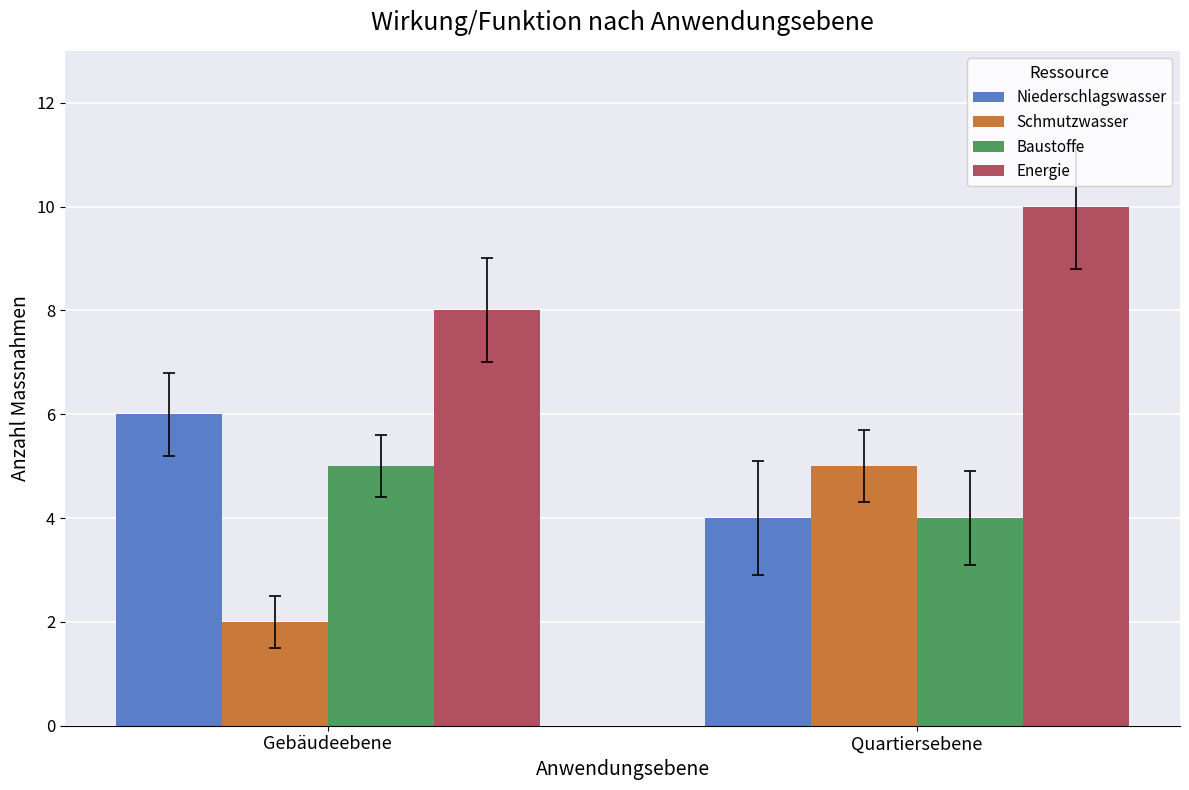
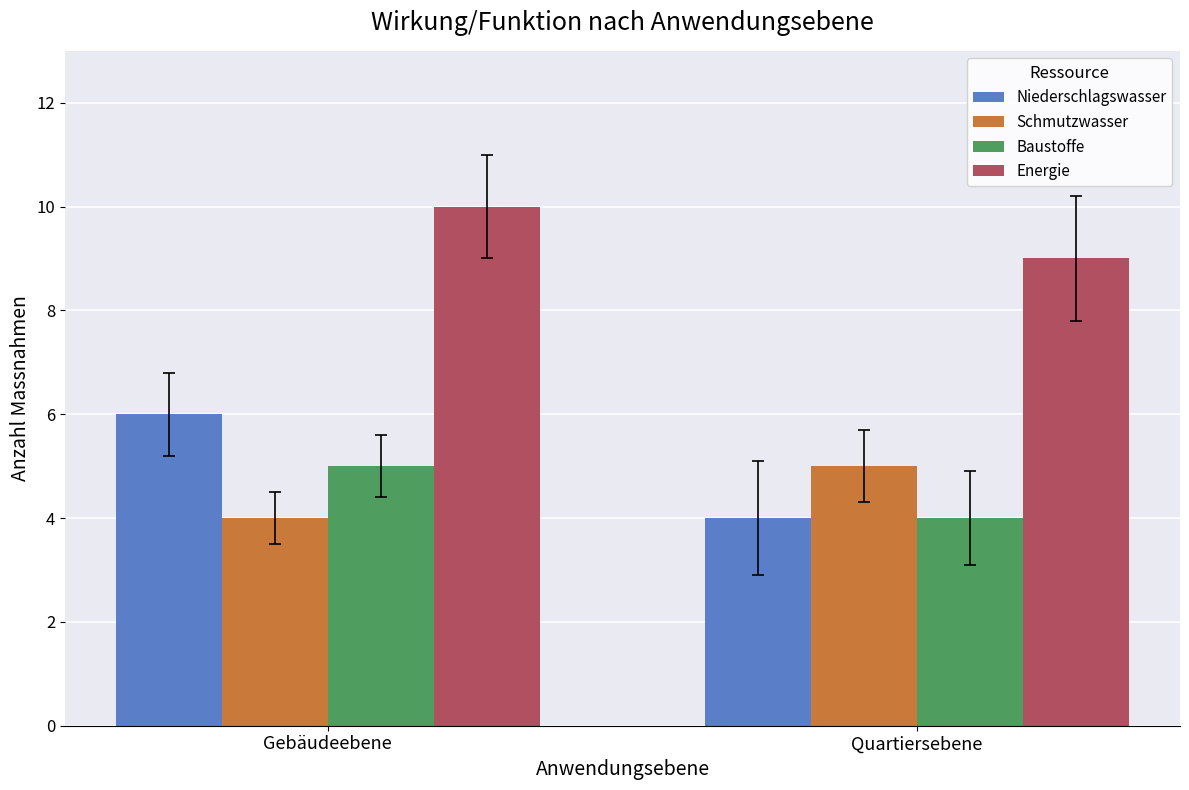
  {
    "Niederschlagswasser": {
      "Gebäudeebene": 6,
      "Quartiersebene": 4
    },
    "Schmutzwasser": {
-     "Gebäudeebene": 2,
+     "Gebäudeebene": 4,
      "Quartiersebene": 5
    },
    "Baustoffe": {
      "Gebäudeebene": 5,
      "Quartiersebene": 4
    },
    "Energie": {
-     "Gebäudeebene": 8,
-     "Quartiersebene": 10
+     "Gebäudeebene": 10,
+     "Quartiersebene": 9
    }
  }
